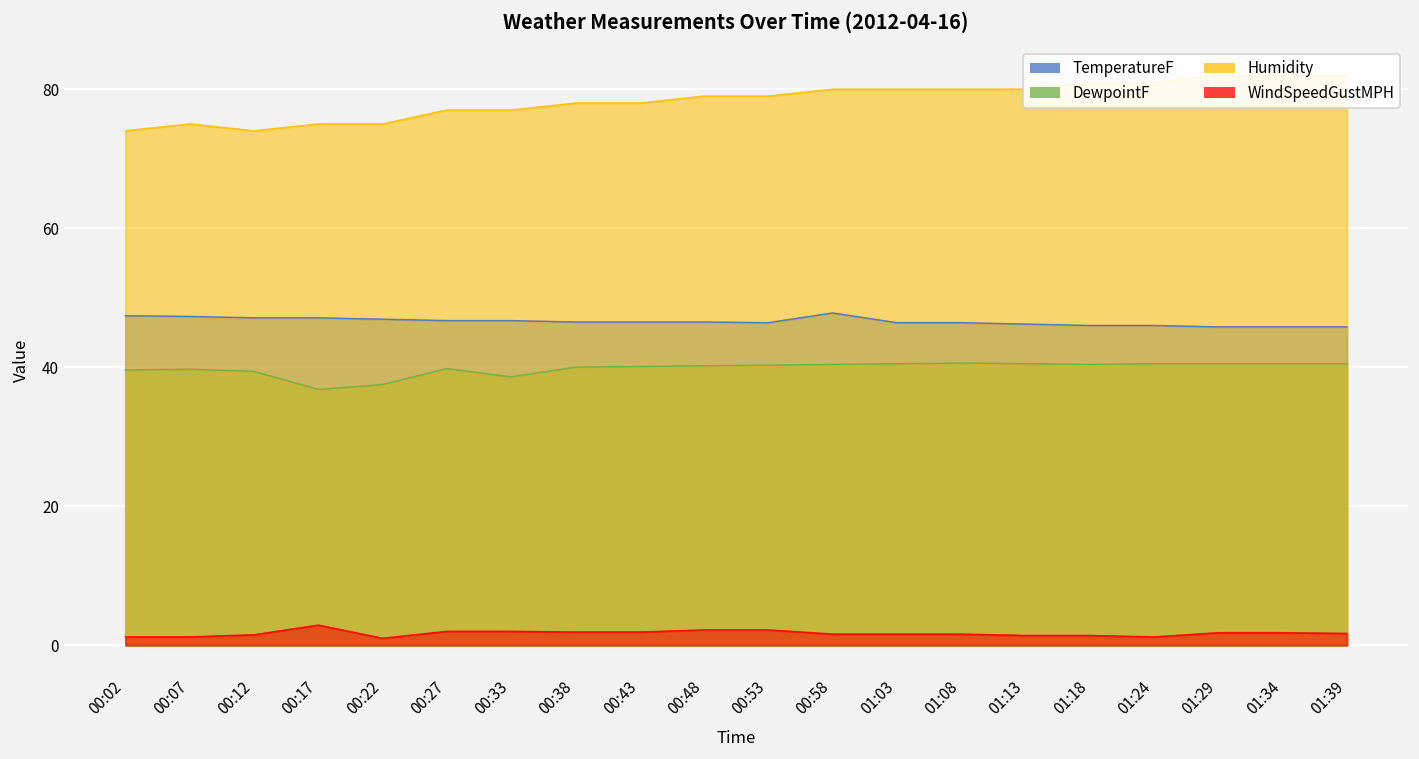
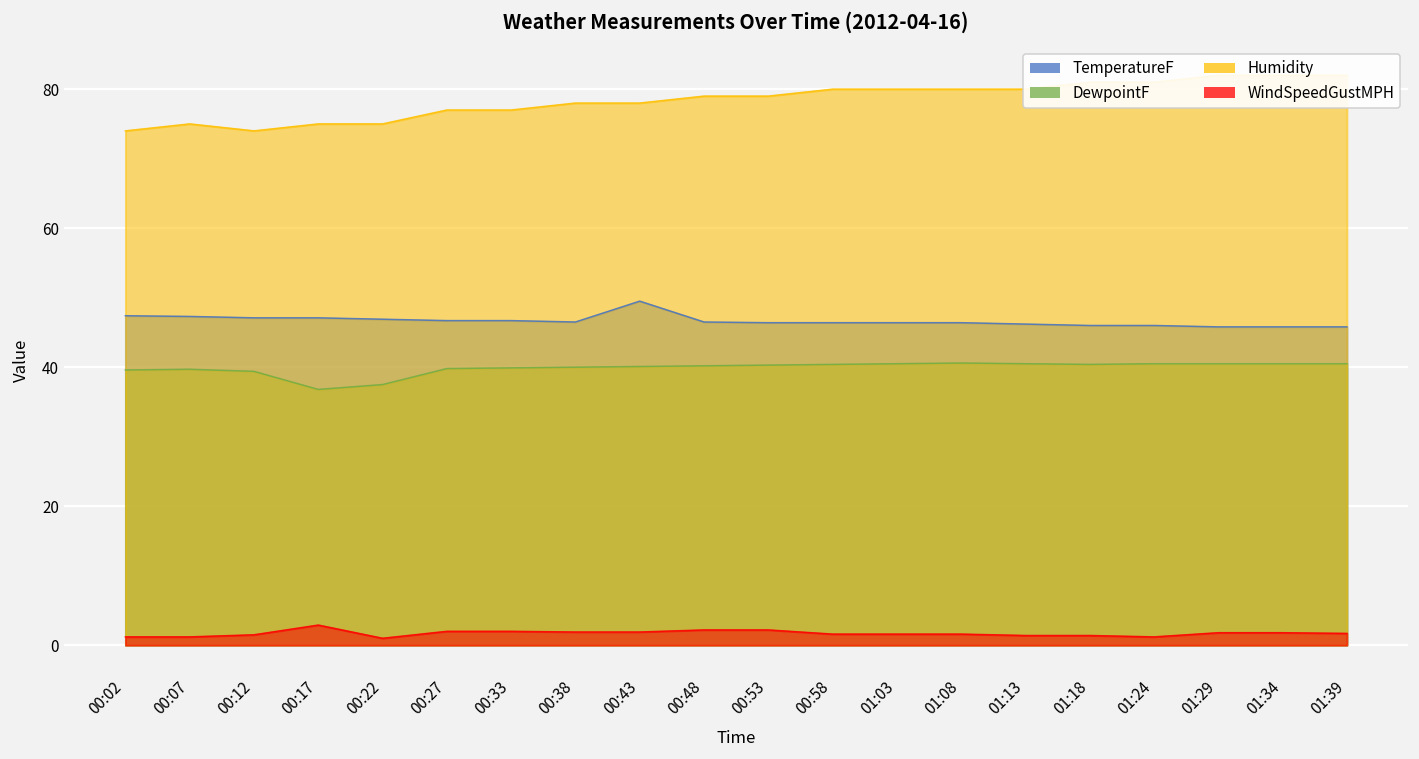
  {
    "TemperatureF": {
      "00:02": 47,
      "00:07": 47,
      "00:12": 47,
      "00:17": 47,
      "00:22": 47,
      "00:27": 47,
      "00:33": 47,
      "00:38": 47,
-     "00:43": 47,
+     "00:43": 50,
      "00:48": 47,
      "00:53": 46,
-     "00:58": 48,
+     "00:58": 46,
      "01:03": 46,
      "01:08": 46,
      "01:13": 46,
      "01:18": 46,
      "01:24": 46,
      "01:29": 46,
      "01:34": 46,
      "01:39": 46
    },
    "DewpointF": {
      "00:02": 40,
      "00:07": 40,
      "00:12": 39,
      "00:17": 37,
      "00:22": 38,
      "00:27": 40,
-     "00:33": 39,
+     "00:33": 40,
      "00:38": 40,
      "00:43": 40,
      "00:48": 40,
      "00:53": 40,
      "00:58": 40,
      "01:03": 41,
      "01:08": 41,
      "01:13": 41,
      "01:18": 40,
      "01:24": 41,
      "01:29": 41,
      "01:34": 41,
      "01:39": 41
    },
    "Humidity": {
      "00:02": 74,
      "00:07": 75,
      "00:12": 74,
      "00:17": 75,
      "00:22": 75,
      "00:27": 77,
      "00:33": 77,
      "00:38": 78,
      "00:43": 78,
      "00:48": 79,
      "00:53": 79,
      "00:58": 80,
      "01:03": 80,
      "01:08": 80
    },
    "WindSpeedGustMPH": {
      "00:02": 1,
      "00:07": 1,
      "00:12": 2,
      "00:17": 3,
      "00:22": 1,
      "00:27": 2,
      "00:33": 2,
      "00:38": 2,
      "00:43": 2,
      "00:48": 2,
      "00:53": 2,
      "00:58": 2,
      "01:03": 2,
      "01:08": 2,
      "01:13": 1,
      "01:18": 1,
      "01:24": 1,
      "01:29": 2,
      "01:34": 2,
      "01:39": 2
    }
  }
